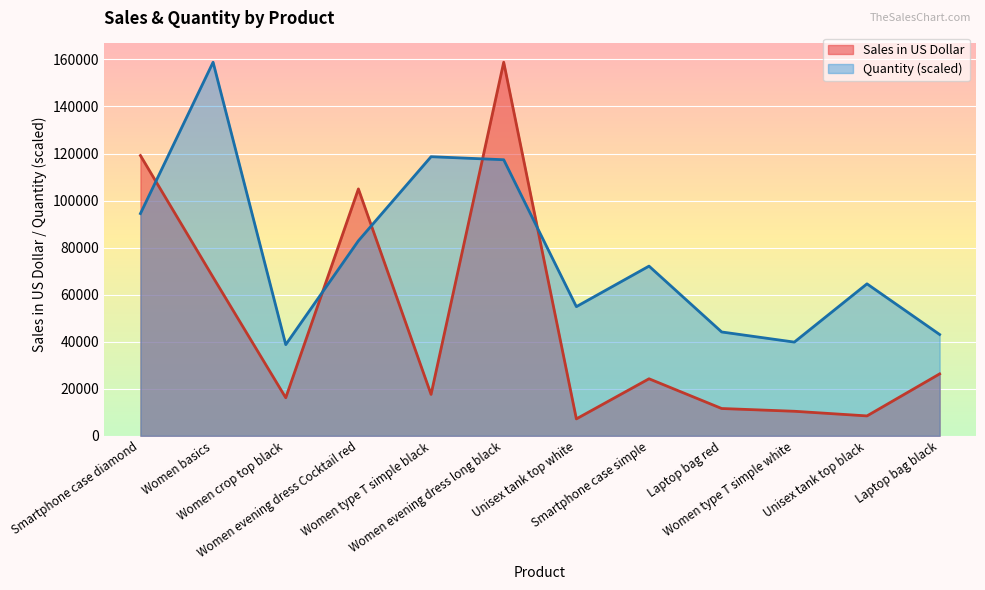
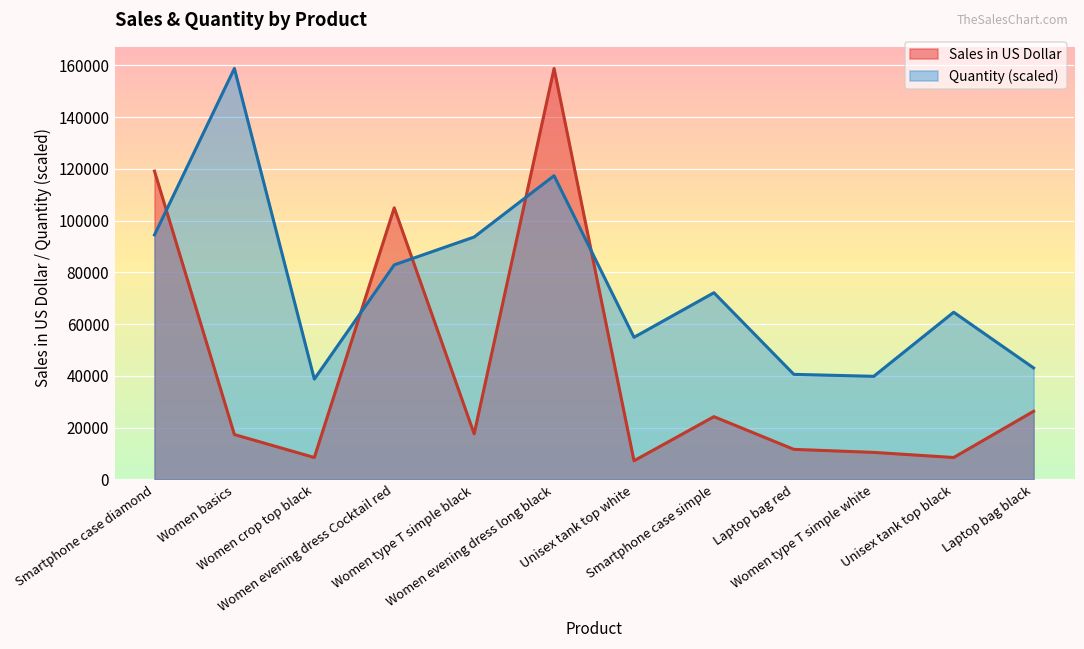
  {
    "Sales in US Dollar": {
      "Smartphone case diamond": 119000,
-     "Women basics": 67000,
-     "Women crop top black": 16000,
+     "Women basics": 17000,
+     "Women crop top black": 8000,
      "Women evening dress Cocktail red": 105000,
      "Women type T simple black": 18000,
      "Women evening dress long black": 159000,
      "Unisex tank top white": 7000,
      "Smartphone case simple": 24000,
      "Laptop bag red": 12000,
      "Women type T simple white": 10000,
      "Unisex tank top black": 8000,
      "Laptop bag black": 26000
    },
    "Quantity (scaled)": {
      "Smartphone case diamond": 94000,
      "Women basics": 159000,
      "Women crop top black": 39000,
      "Women evening dress Cocktail red": 83000,
-     "Women type T simple black": 119000,
+     "Women type T simple black": 94000,
      "Women evening dress long black": 117000,
      "Unisex tank top white": 55000,
      "Smartphone case simple": 72000,
-     "Laptop bag red": 44000,
+     "Laptop bag red": 41000,
      "Women type T simple white": 40000,
      "Unisex tank top black": 65000,
      "Laptop bag black": 43000
    }
  }
